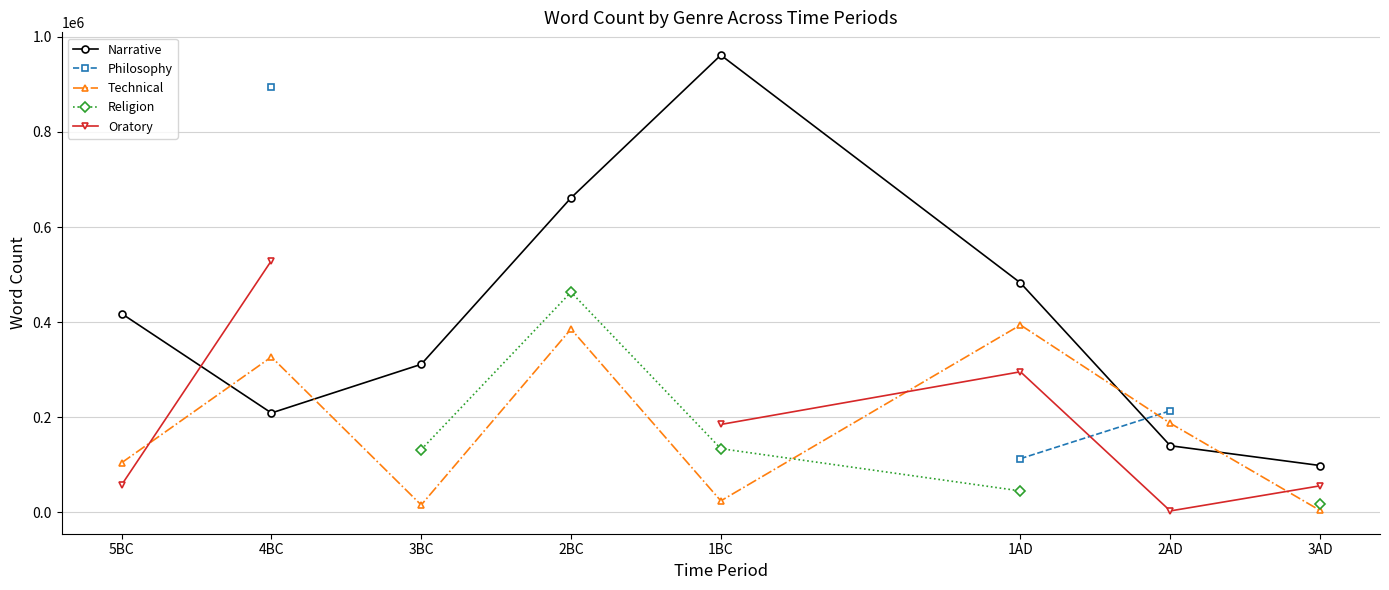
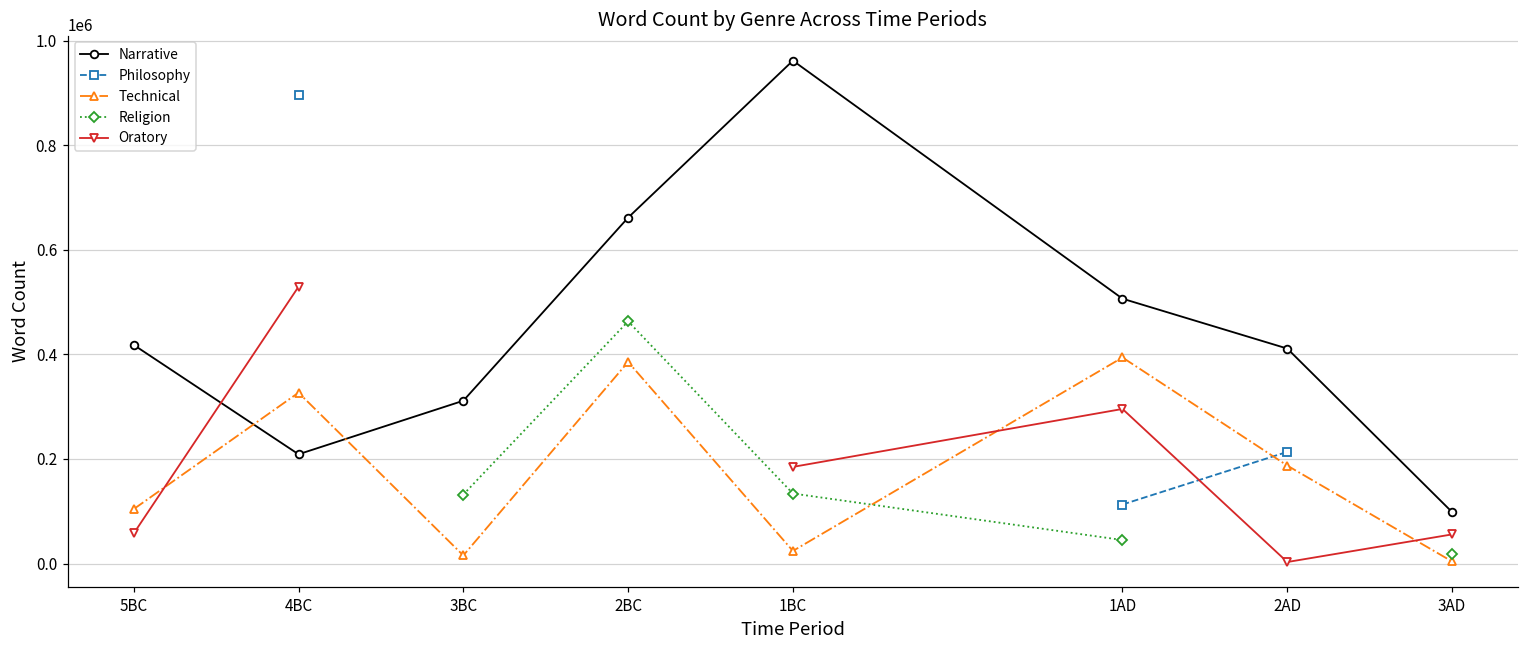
  {
    "Narrative": {
      "5BC": 420000,
      "4BC": 210000,
      "3BC": 310000,
      "2BC": 660000,
      "1BC": 960000,
-     "1AD": 480000,
-     "2AD": 140000,
+     "1AD": 510000,
+     "2AD": 410000,
      "3AD": 100000
    },
    "Philosophy": {
      "4BC": 900000,
      "1AD": 110000,
      "2AD": 210000
    },
    "Technical": {
      "5BC": 100000,
      "4BC": 330000,
      "3BC": 20000,
      "2BC": 390000,
      "1BC": 20000,
      "1AD": 390000,
      "2AD": 190000,
      "3AD": 0
    },
    "Religion": {
      "3BC": 130000,
      "2BC": 460000,
      "1BC": 130000,
      "1AD": 40000,
      "3AD": 20000
    },
    "Oratory": {
      "5BC": 60000,
      "4BC": 530000,
      "1BC": 180000,
      "1AD": 300000,
      "2AD": 0,
      "3AD": 60000
    }
  }
